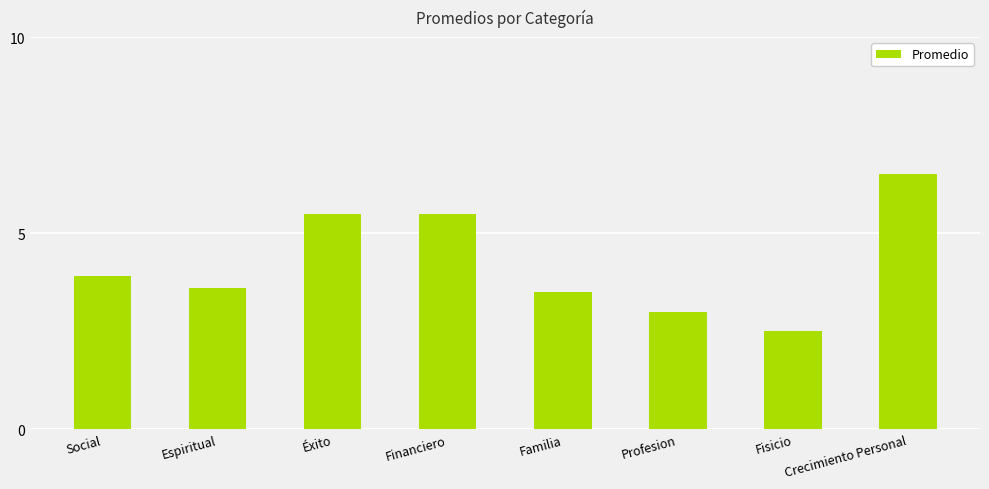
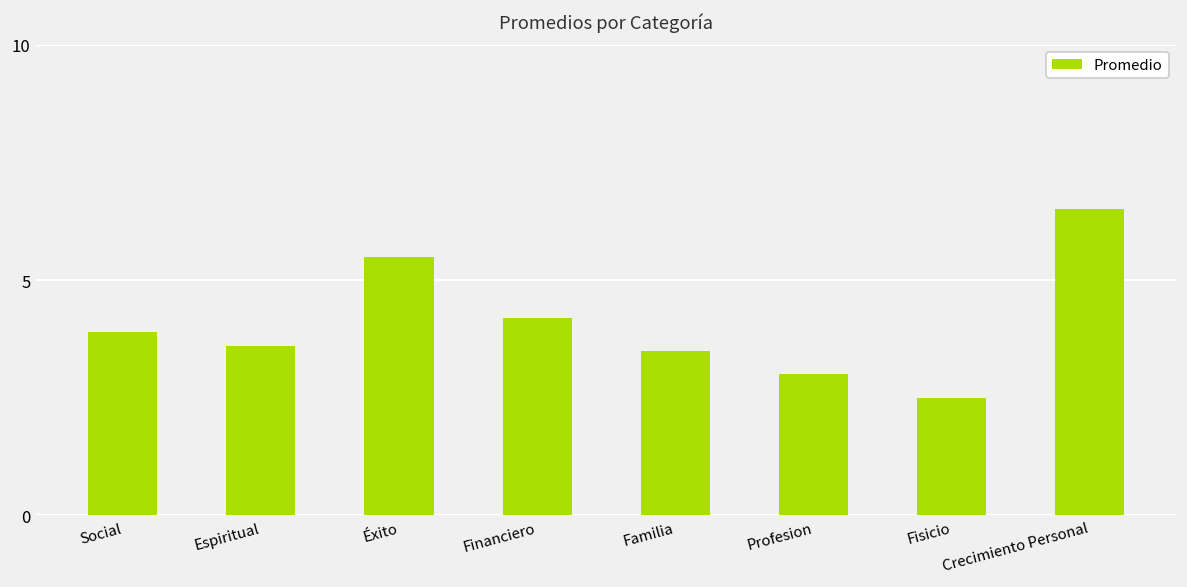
  {
    "Social": 3.9,
    "Espiritual": 3.6,
    "Éxito": 5.5,
-   "Financiero": 5.5,
+   "Financiero": 4.2,
    "Familia": 3.5,
    "Profesion": 3.0,
    "Fisicio": 2.5,
    "Crecimiento Personal": 6.5
  }
